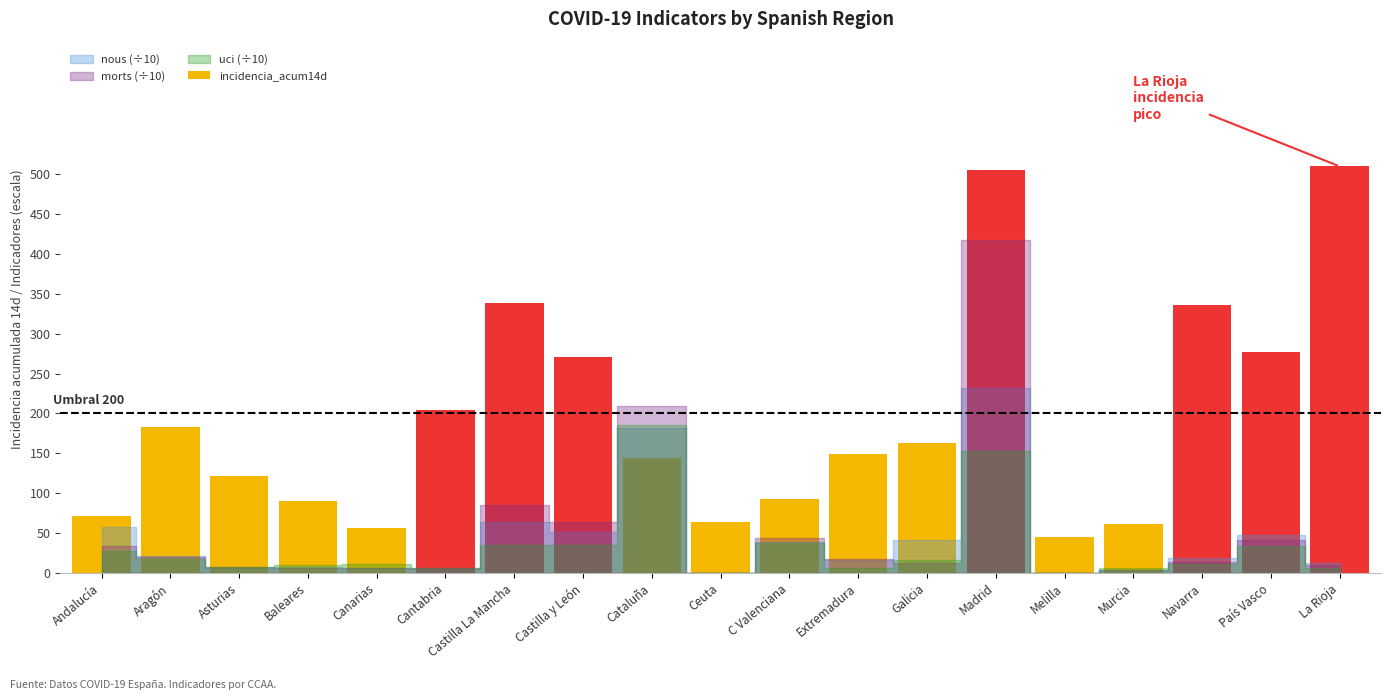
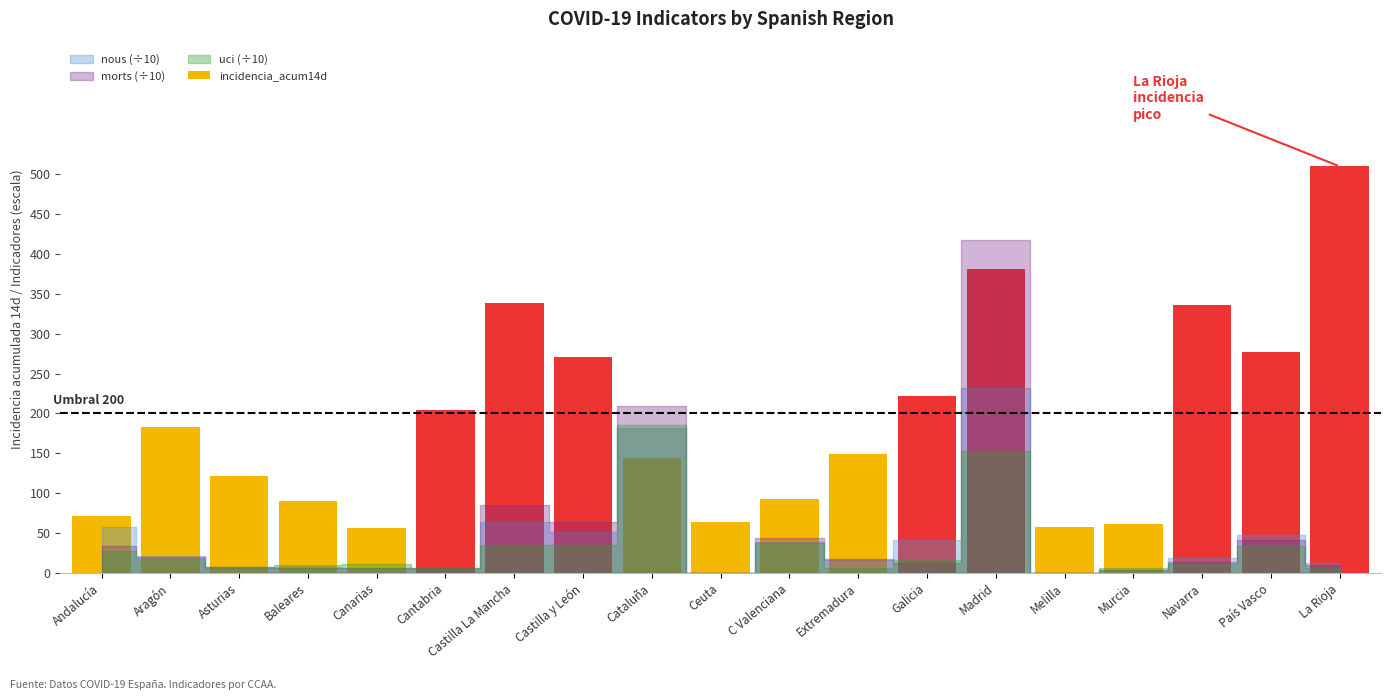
  {
    "incidencia_acum14d": {
      "Andalucía": 70,
      "Aragón": 180,
      "Asturias": 120,
      "Baleares": 90,
      "Canarias": 60,
      "Cantabria": 200,
      "Castilla La Mancha": 340,
      "Castilla y León": 270,
      "Cataluña": 140,
      "Ceuta": 60,
      "C Valenciana": 90,
      "Extremadura": 150,
-     "Galicia": 160,
-     "Madrid": 500,
-     "Melilla": 50,
+     "Galicia": 220,
+     "Madrid": 380,
+     "Melilla": 60,
      "Murcia": 60,
      "Navarra": 340,
      "País Vasco": 280,
      "La Rioja": 510
    }
  }
